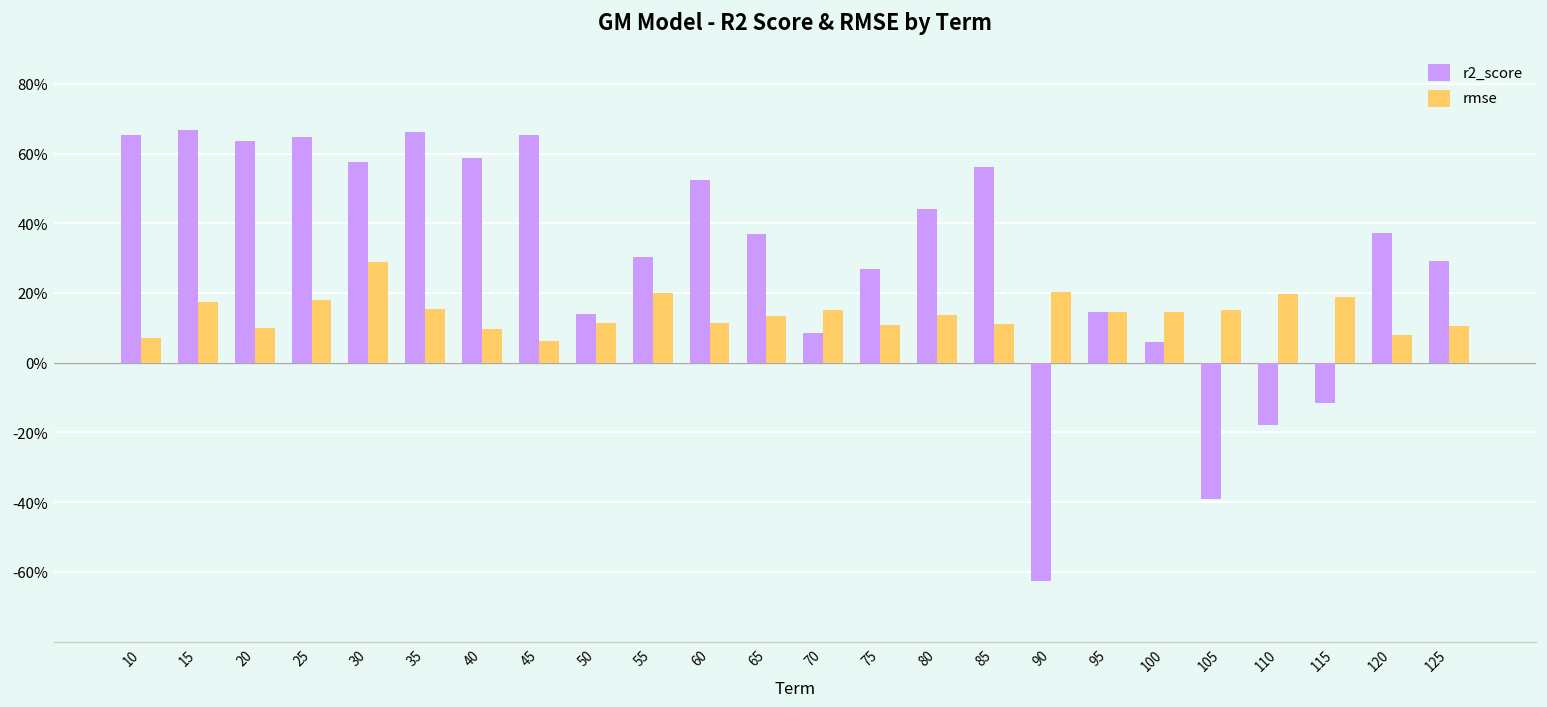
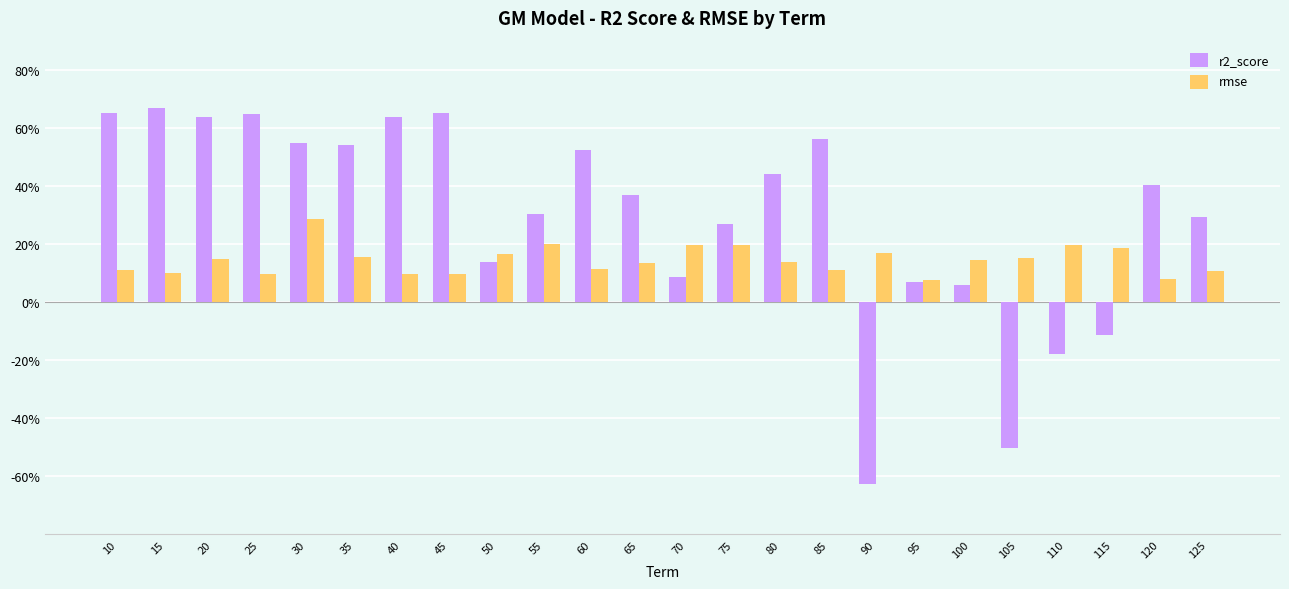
  {
    "r2_score": {
      "10": "65%",
      "15": "67%",
      "20": "64%",
      "25": "65%",
-     "30": "58%",
-     "35": "66%",
-     "40": "59%",
+     "30": "55%",
+     "35": "54%",
+     "40": "64%",
      "45": "65%",
      "50": "14%",
      "55": "30%",
      "60": "52%",
      "65": "37%",
      "70": "9%",
      "75": "27%",
      "80": "44%",
      "85": "56%",
      "90": "-63%",
-     "95": "15%",
+     "95": "7%",
      "100": "6%",
-     "105": "-39%",
+     "105": "-50%",
      "110": "-18%",
      "115": "-11%",
-     "120": "37%",
+     "120": "40%",
      "125": "29%"
    },
    "rmse": {
-     "10": "7%",
-     "15": "17%",
-     "20": "10%",
-     "25": "18%",
+     "10": "11%",
+     "15": "10%",
+     "20": "15%",
+     "25": "10%",
      "30": "29%",
      "35": "15%",
      "40": "10%",
-     "45": "6%",
-     "50": "11%",
+     "45": "10%",
+     "50": "17%",
      "55": "20%",
      "60": "12%",
      "65": "13%",
-     "70": "15%",
-     "75": "11%",
+     "70": "20%",
+     "75": "20%",
      "80": "14%",
      "85": "11%",
-     "90": "20%",
-     "95": "15%",
+     "90": "17%",
+     "95": "7%",
      "100": "14%",
      "105": "15%",
      "110": "20%",
      "115": "19%",
      "120": "8%",
      "125": "11%"
    }
  }
